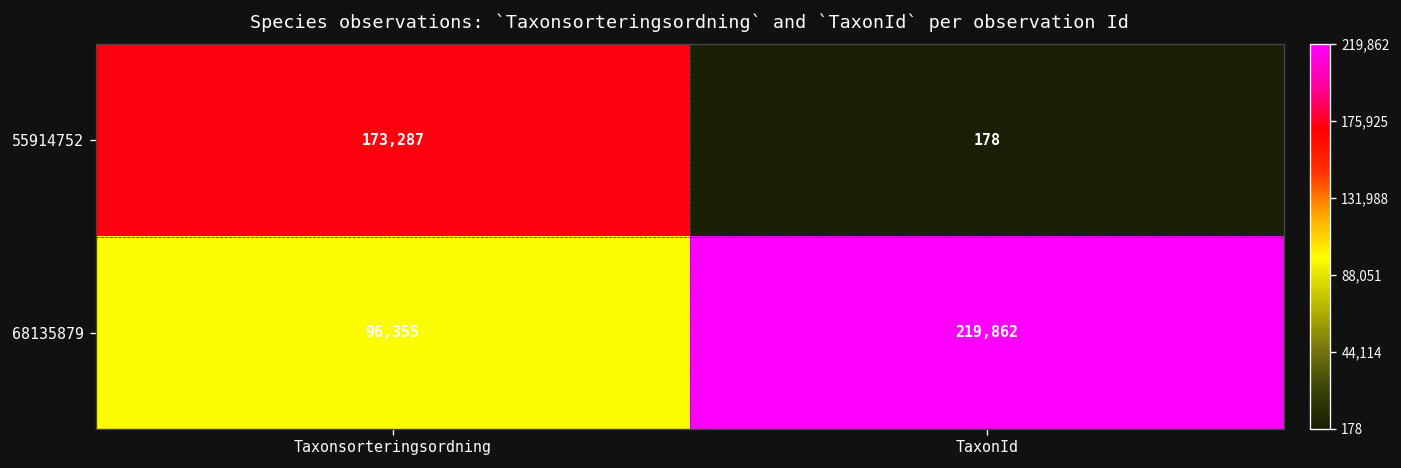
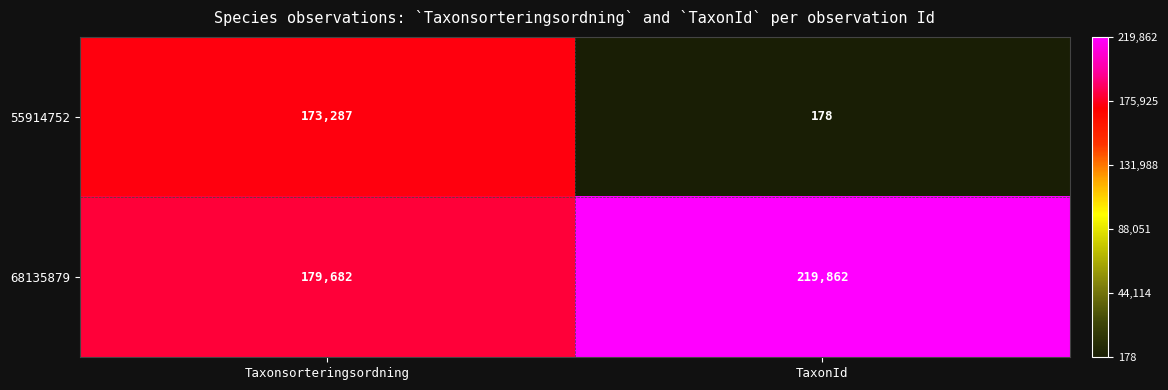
  {
    "55914752": {
      "Taxonsorteringsordning": "173,287",
      "TaxonId": "178"
    },
    "68135879": {
-     "Taxonsorteringsordning": "96,355",
+     "Taxonsorteringsordning": "179,682",
      "TaxonId": "219,862"
    }
  }
